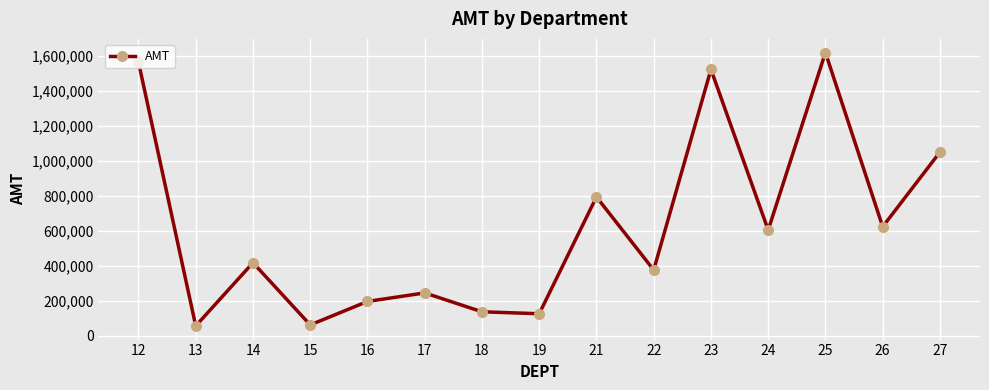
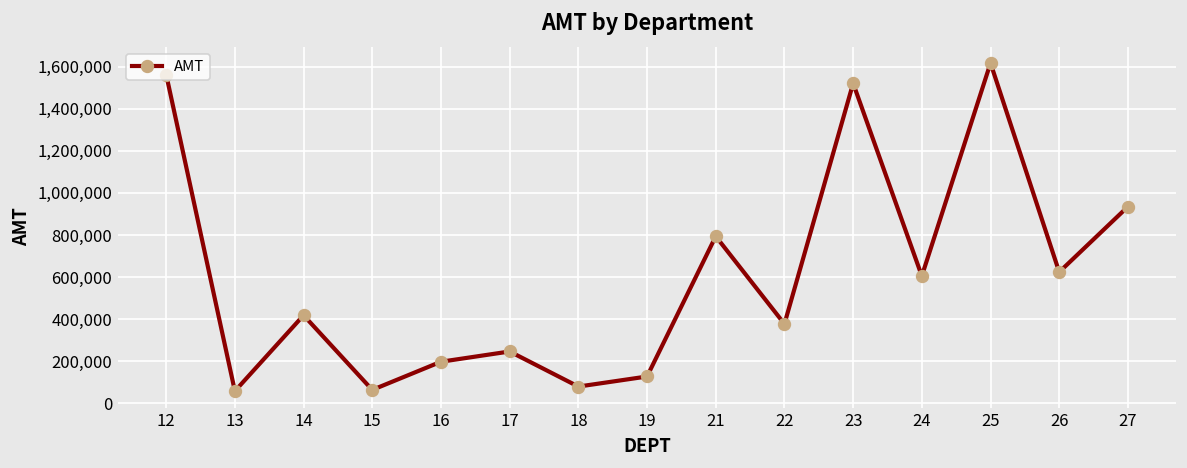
  {
    "13": "60,000",
    "14": "420,000",
    "15": "60,000",
    "16": "200,000",
    "17": "250,000",
-   "18": "140,000",
+   "18": "80,000",
    "19": "130,000",
    "21": "790,000",
    "22": "380,000",
    "23": "1,520,000",
    "24": "600,000",
    "25": "1,620,000",
    "26": "620,000",
-   "27": "1,050,000"
+   "27": "930,000"
  }
